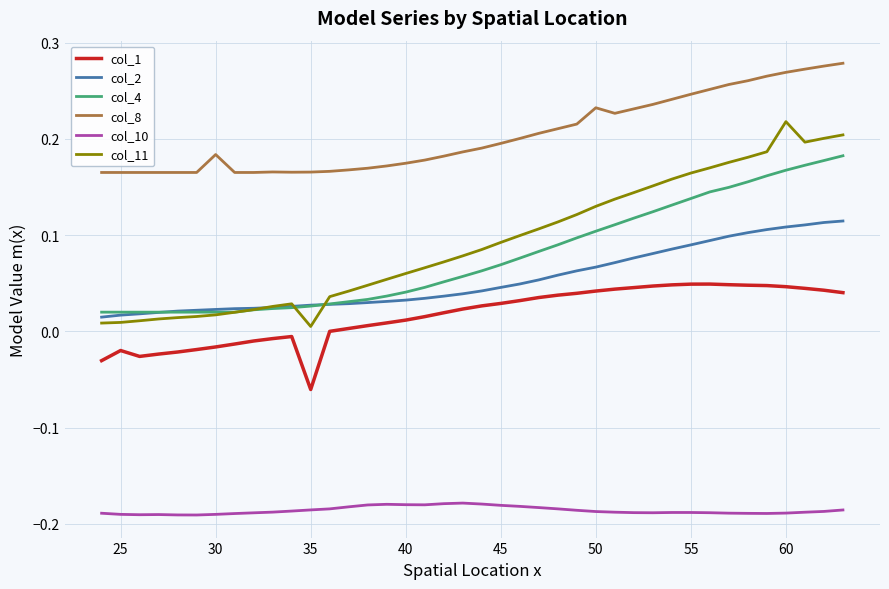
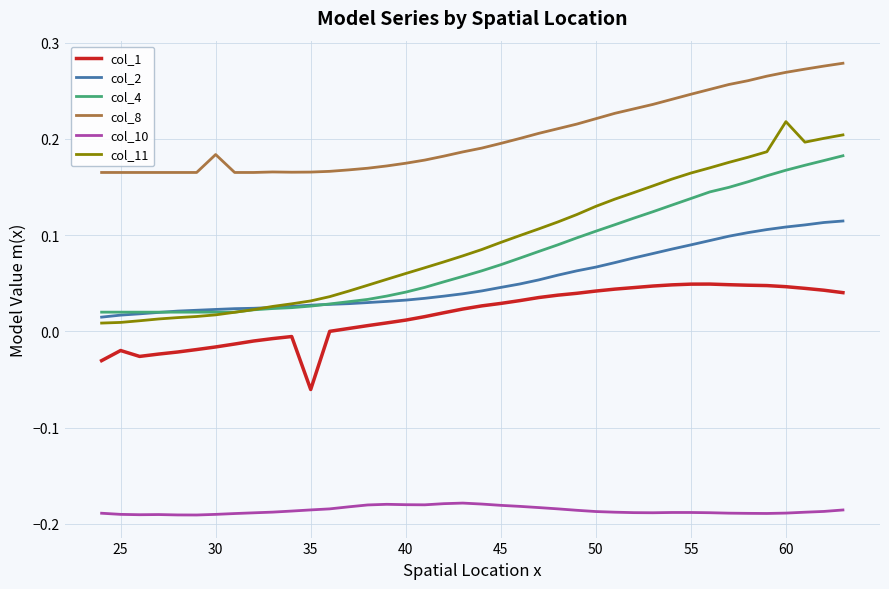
  {
    "col_1": {
      "25": -0.02,
      "30": -0.02,
      "35": -0.06,
      "40": 0.01,
      "45": 0.03,
      "50": 0.04,
      "55": 0.05,
      "60": 0.05
    },
    "col_2": {
      "25": 0.02,
      "30": 0.02,
      "40": 0.03,
      "45": 0.05,
      "50": 0.07,
      "55": 0.09,
      "60": 0.11
    },
    "col_4": {
      "25": 0.02,
      "30": 0.02,
      "40": 0.04,
      "45": 0.07,
      "50": 0.10,
      "55": 0.14,
      "60": 0.17
    },
    "col_8": {
      "25": 0.17,
      "30": 0.18,
      "35": 0.17,
      "40": 0.17,
      "45": 0.20,
-     "50": 0.23,
+     "50": 0.22,
      "55": 0.25,
      "60": 0.27
    },
    "col_10": {
      "25": -0.19,
      "30": -0.19,
      "35": -0.19,
      "40": -0.18,
      "45": -0.18,
      "50": -0.19,
      "55": -0.19,
      "60": -0.19
    },
    "col_11": {
      "25": 0.01,
      "30": 0.02,
-     "35": 0.01,
+     "35": 0.03,
      "40": 0.06,
      "45": 0.09,
      "50": 0.13,
      "55": 0.16,
      "60": 0.22
    }
  }
